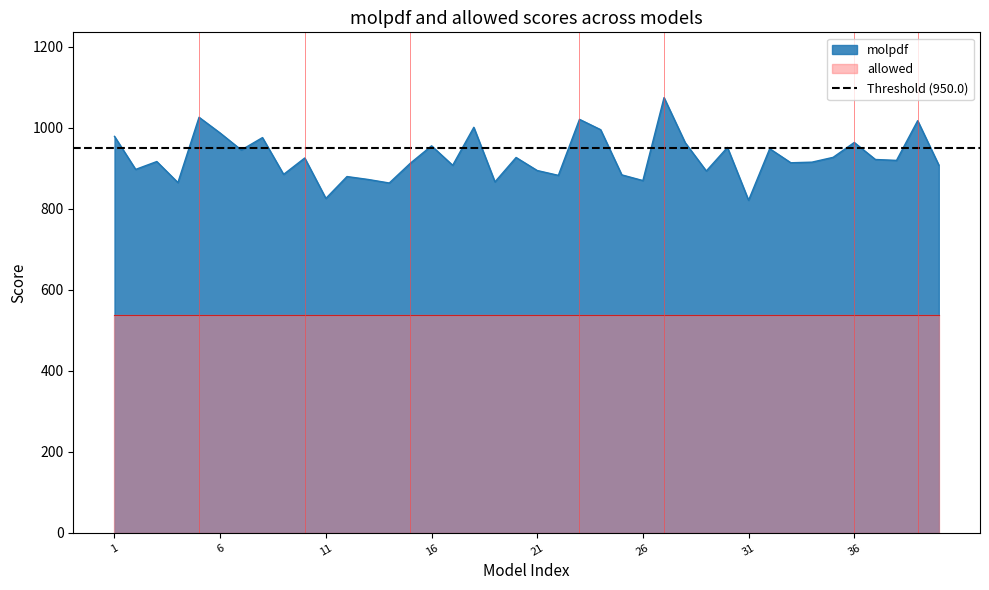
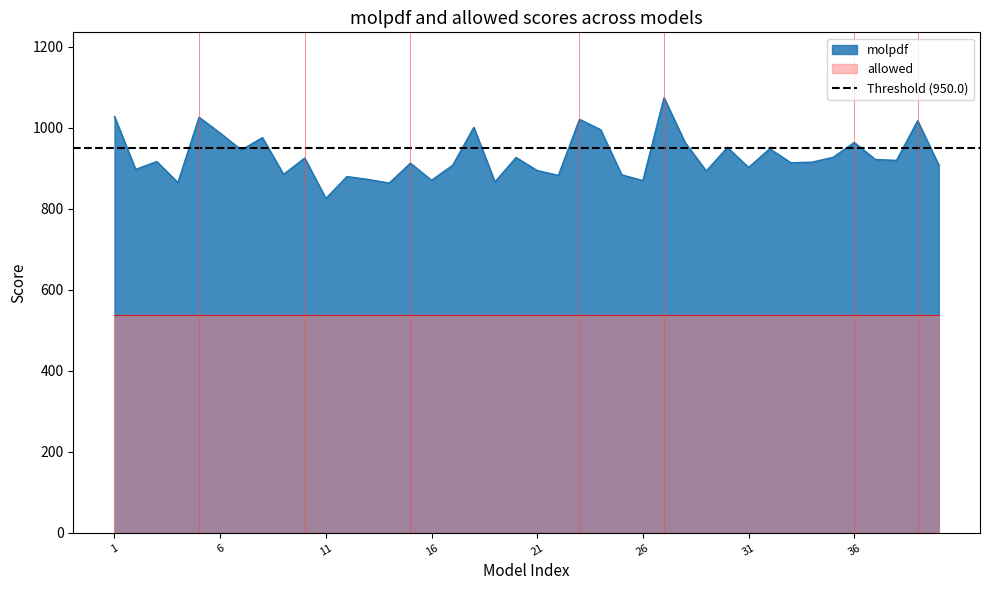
  {
    "molpdf": {
-     "1": 980,
+     "1": 1030,
      "6": 990,
      "11": 830,
-     "16": 960,
+     "16": 870,
      "21": 890,
      "26": 870,
-     "31": 820,
+     "31": 900,
      "36": 960
    },
    "allowed": {
      "1": 540,
      "6": 540,
      "11": 540,
      "16": 540,
      "21": 540,
      "26": 540,
      "31": 540,
      "36": 540
    }
  }
